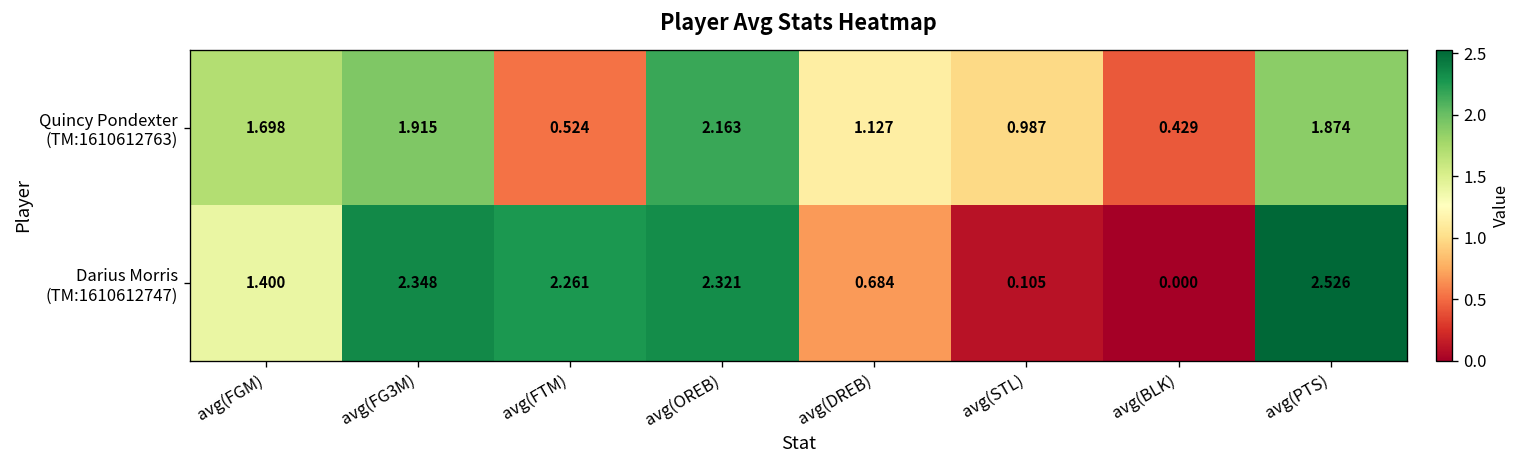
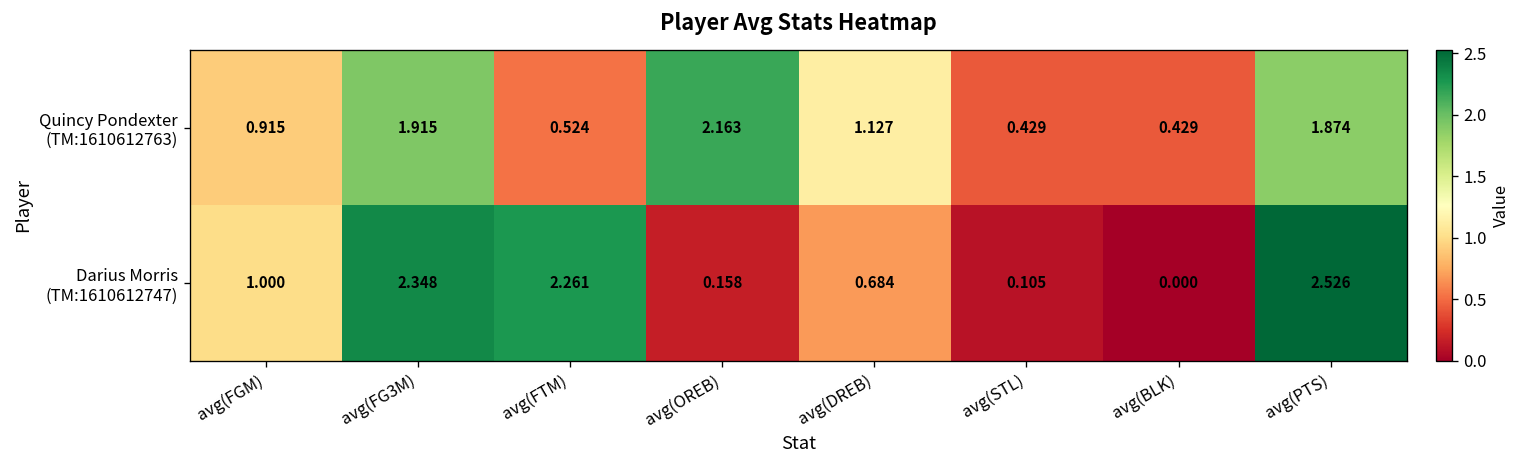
  {
    "Quincy Pondexter (TM:1610612763)": {
-     "avg(FGM)": 1.698,
+     "avg(FGM)": 0.915,
      "avg(FG3M)": 1.915,
      "avg(FTM)": 0.524,
      "avg(OREB)": 2.163,
      "avg(DREB)": 1.127,
-     "avg(STL)": 0.987,
+     "avg(STL)": 0.429,
      "avg(BLK)": 0.429,
      "avg(PTS)": 1.874
    },
    "Darius Morris (TM:1610612747)": {
-     "avg(FGM)": 1.400,
+     "avg(FGM)": 1.000,
      "avg(FG3M)": 2.348,
      "avg(FTM)": 2.261,
-     "avg(OREB)": 2.321,
+     "avg(OREB)": 0.158,
      "avg(DREB)": 0.684,
      "avg(STL)": 0.105,
      "avg(BLK)": 0.000,
      "avg(PTS)": 2.526
    }
  }
